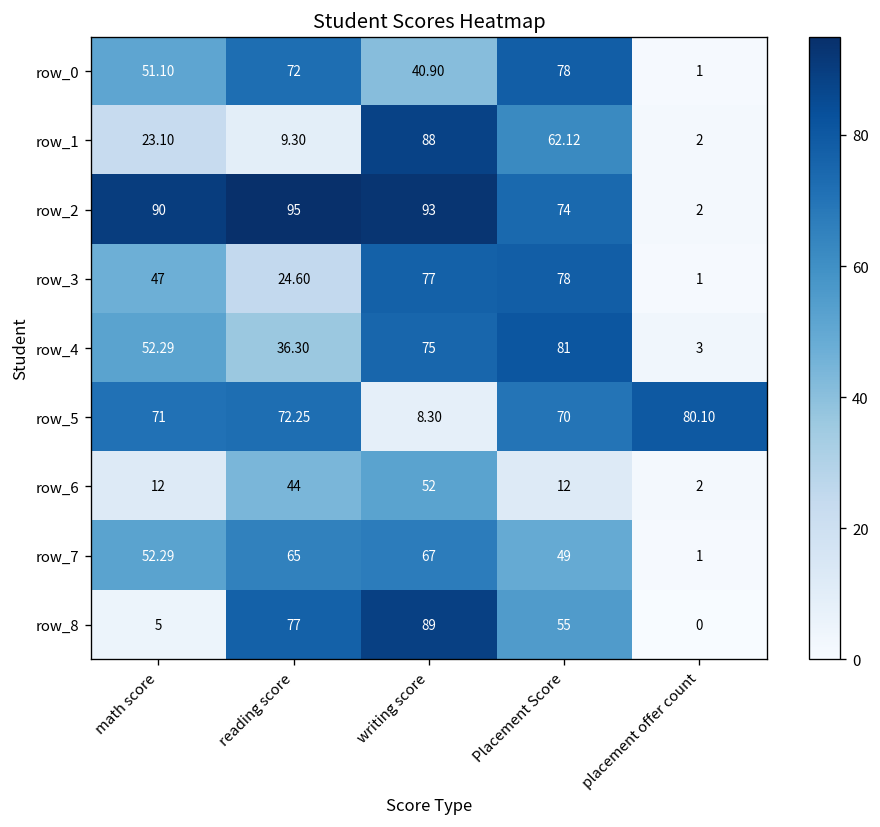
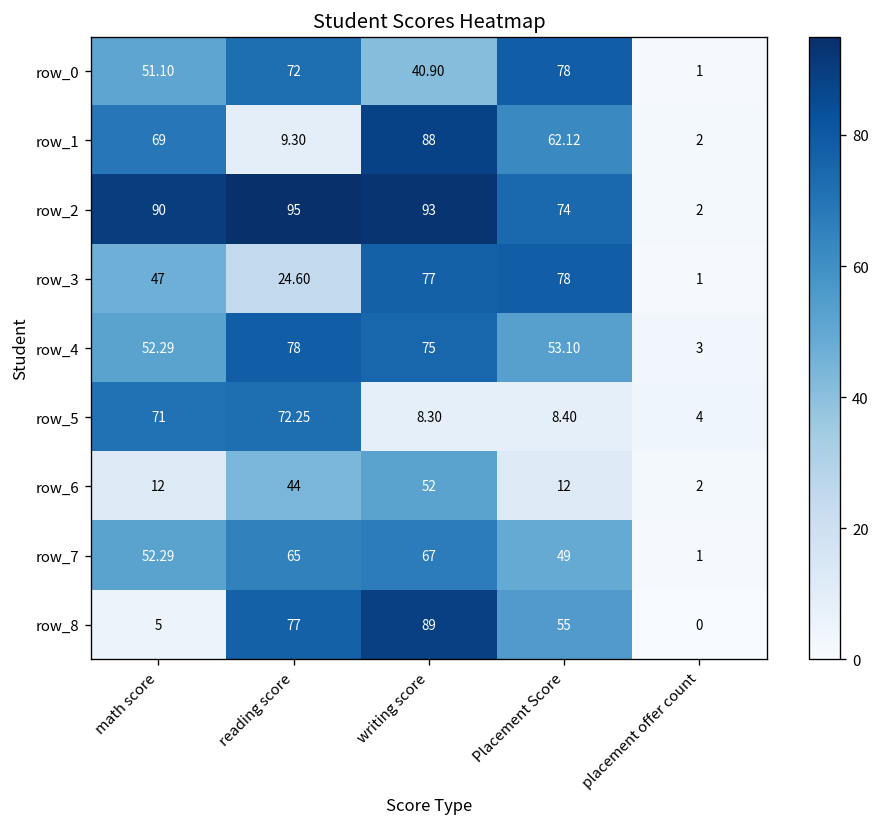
  {
    "row_0": {
      "math score": 51.10,
      "reading score": 72,
      "writing score": 40.90,
      "Placement Score": 78,
      "placement offer count": 1
    },
    "row_1": {
-     "math score": 23.10,
+     "math score": 69,
      "reading score": 9.30,
      "writing score": 88,
      "Placement Score": 62.12,
      "placement offer count": 2
    },
    "row_2": {
      "math score": 90,
      "reading score": 95,
      "writing score": 93,
      "Placement Score": 74,
      "placement offer count": 2
    },
    "row_3": {
      "math score": 47,
      "reading score": 24.60,
      "writing score": 77,
      "Placement Score": 78,
      "placement offer count": 1
    },
    "row_4": {
      "math score": 52.29,
-     "reading score": 36.30,
+     "reading score": 78,
      "writing score": 75,
-     "Placement Score": 81,
+     "Placement Score": 53.10,
      "placement offer count": 3
    },
    "row_5": {
      "math score": 71,
      "reading score": 72.25,
      "writing score": 8.30,
-     "Placement Score": 70,
-     "placement offer count": 80.10
+     "Placement Score": 8.40,
+     "placement offer count": 4
    },
    "row_6": {
      "math score": 12,
      "reading score": 44,
      "writing score": 52,
      "Placement Score": 12,
      "placement offer count": 2
    },
    "row_7": {
      "math score": 52.29,
      "reading score": 65,
      "writing score": 67,
      "Placement Score": 49,
      "placement offer count": 1
    },
    "row_8": {
      "math score": 5,
      "reading score": 77,
      "writing score": 89,
      "Placement Score": 55,
      "placement offer count": 0
    }
  }
